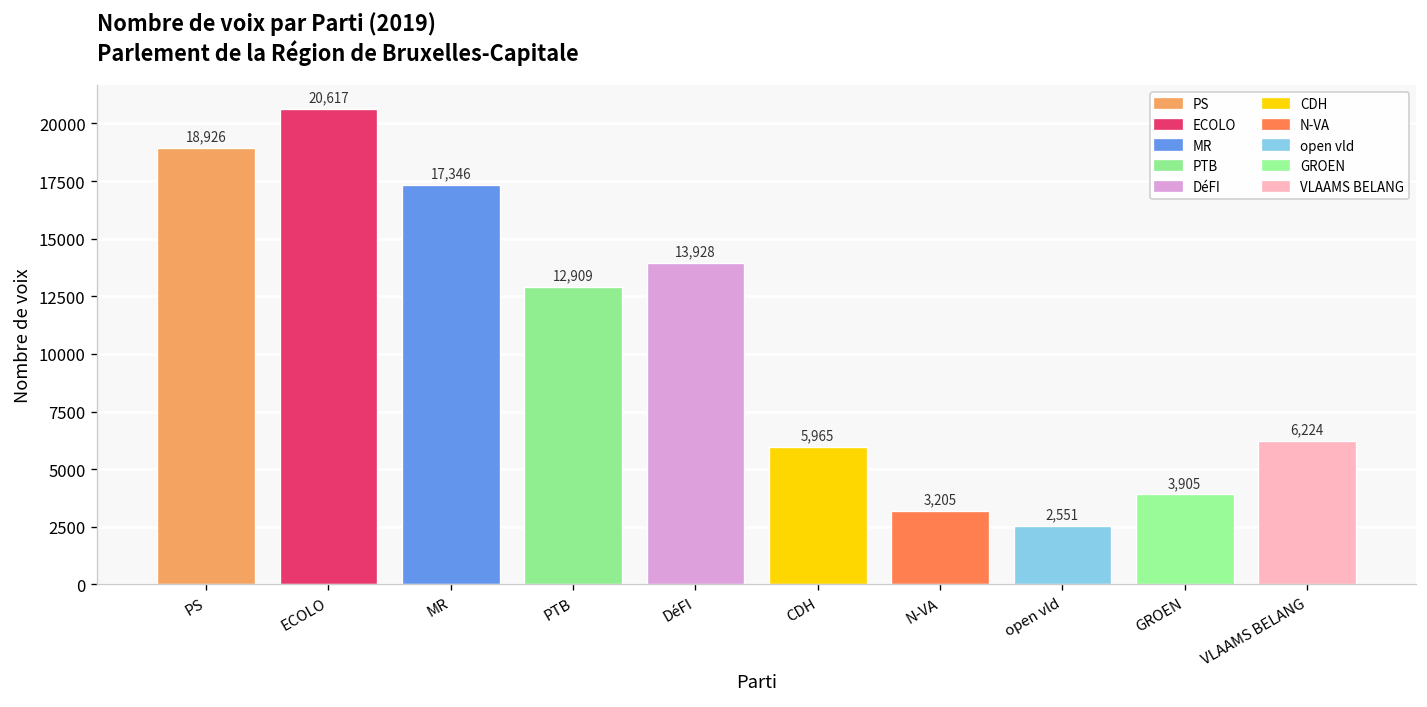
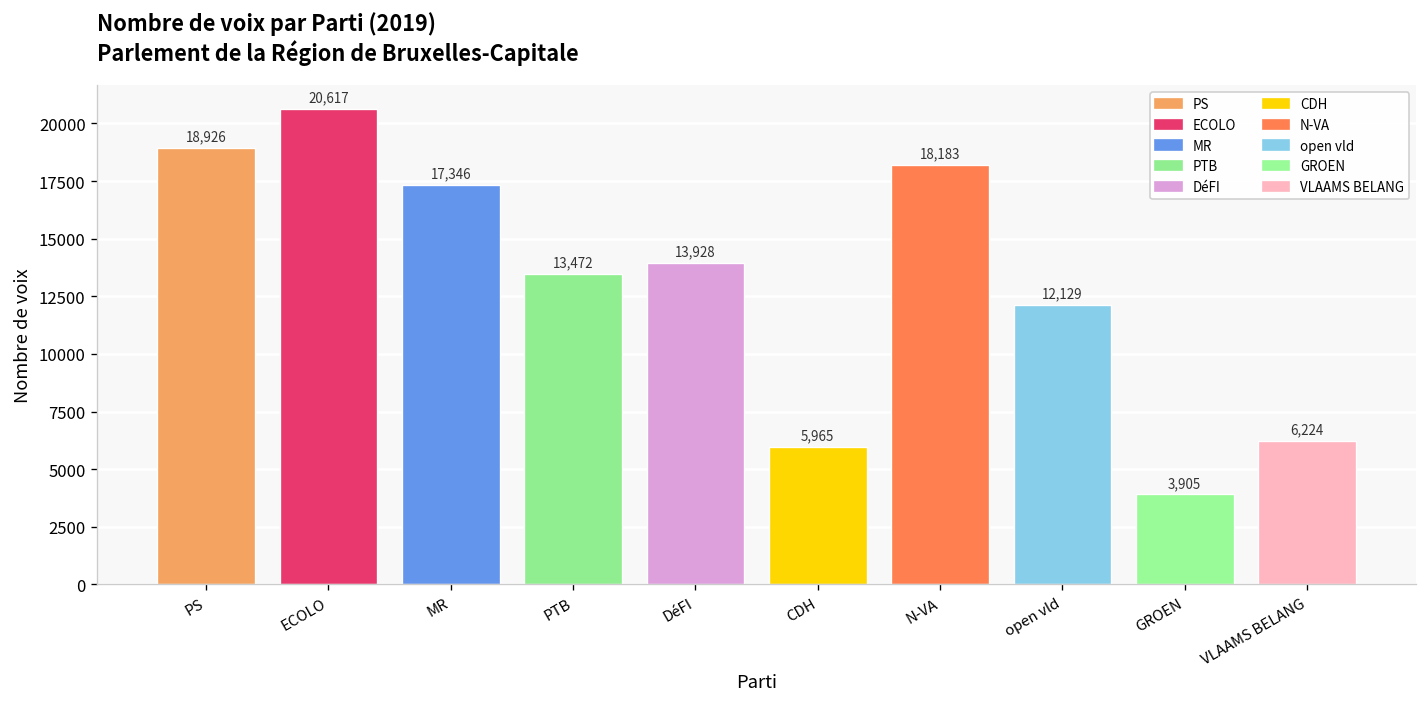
  {
    "PS": "18,926",
    "ECOLO": "20,617",
    "MR": "17,346",
-   "PTB": "12,909",
+   "PTB": "13,472",
    "DéFI": "13,928",
    "CDH": "5,965",
-   "N-VA": "3,205",
-   "open vld": "2,551",
+   "N-VA": "18,183",
+   "open vld": "12,129",
    "GROEN": "3,905",
    "VLAAMS BELANG": "6,224"
  }
